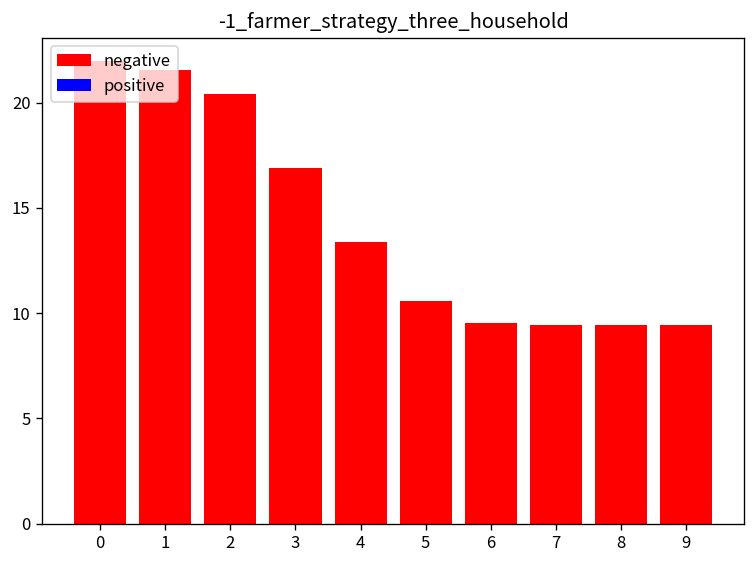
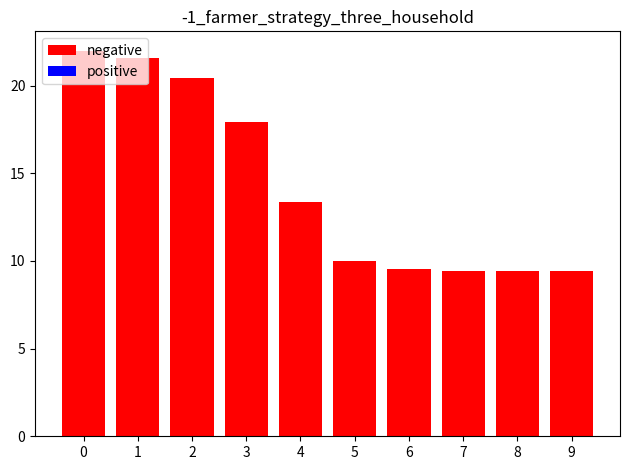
  {
    "negative": {
      "2": 20.4,
-     "3": 16.9,
+     "3": 17.9,
      "4": 13.4,
-     "5": 10.6,
+     "5": 10.0,
      "6": 9.5,
      "7": 9.4,
      "8": 9.4,
      "9": 9.4
    },
    "positive": {
      "0": 0.0,
      "1": 0.0,
      "2": 0.0,
      "3": 0.0,
      "4": 0.0,
      "5": 0.0,
      "6": 0.0,
      "7": 0.0,
      "8": 0.0,
      "9": 0.0
    }
  }
